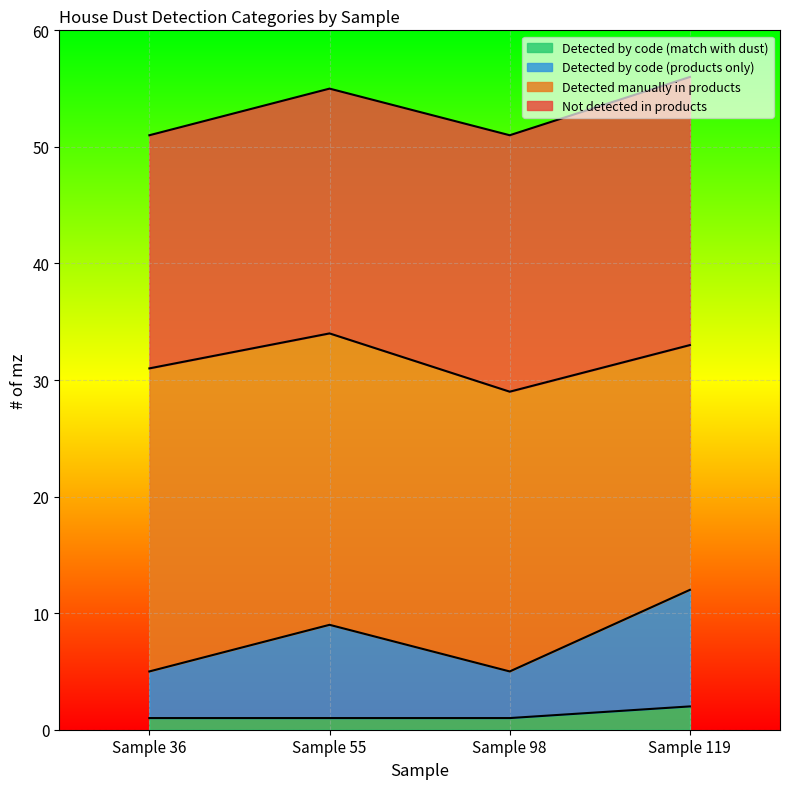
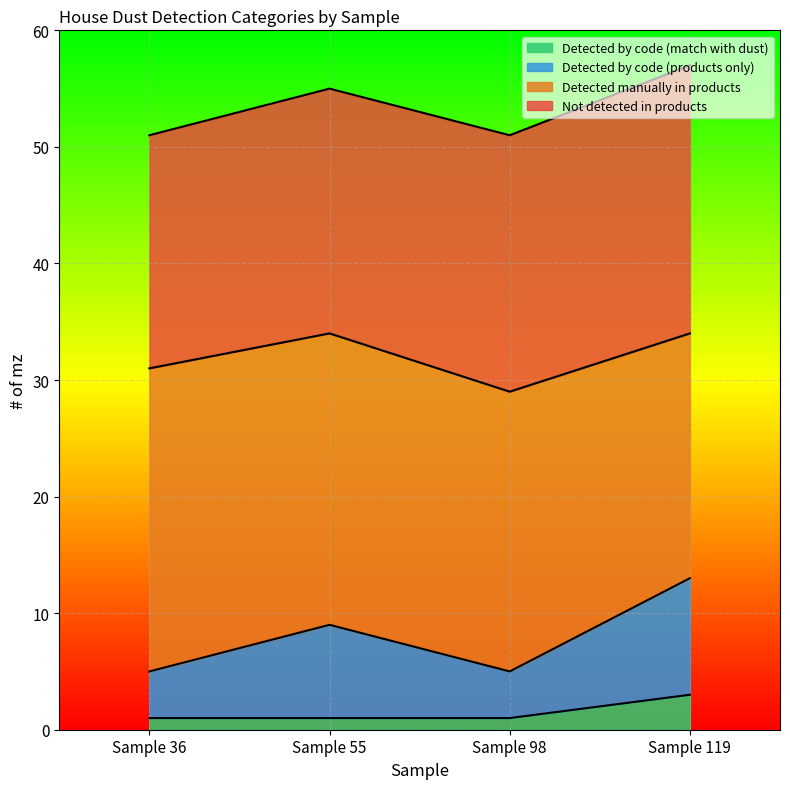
  {
    "Detected by code (match with dust)": {
      "Sample 36": 1,
      "Sample 55": 1,
      "Sample 98": 1,
-     "Sample 119": 2
+     "Sample 119": 3
    },
    "Detected by code (products only)": {
      "Sample 36": 4,
      "Sample 55": 8,
      "Sample 98": 4,
      "Sample 119": 10
    }
  }
